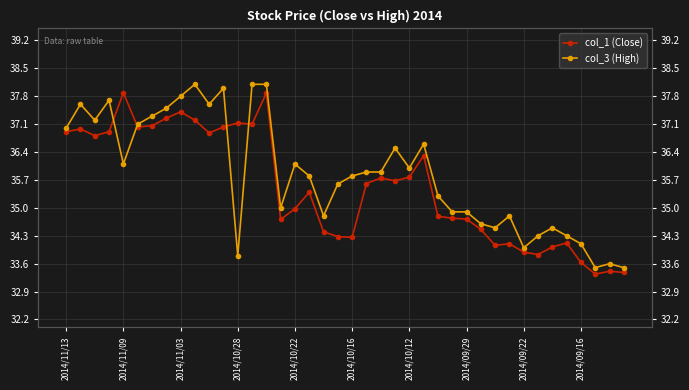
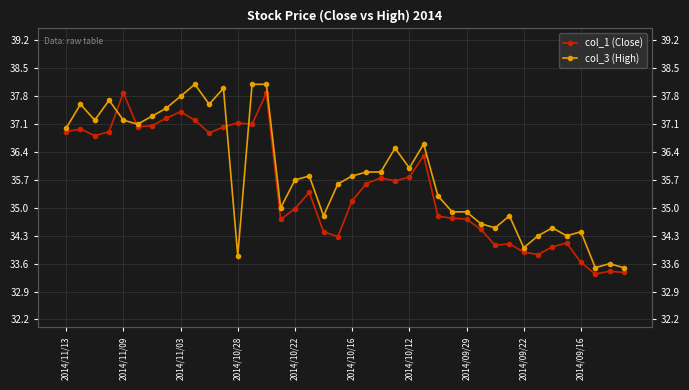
  {
    "col_1 (Close)": {
      "2014/11/13": 36.9,
      "2014/11/09": 37.9,
      "2014/11/03": 37.4,
      "2014/10/28": 37.1,
      "2014/10/22": 35.0,
-     "2014/10/16": 34.3,
+     "2014/10/16": 35.2,
      "2014/10/12": 35.8,
      "2014/09/29": 34.7,
      "2014/09/22": 33.9,
      "2014/09/16": 33.6
    },
    "col_3 (High)": {
      "2014/11/13": 37.0,
-     "2014/11/09": 36.1,
+     "2014/11/09": 37.2,
      "2014/11/03": 37.8,
      "2014/10/28": 33.8,
-     "2014/10/22": 36.1,
+     "2014/10/22": 35.7,
      "2014/10/16": 35.8,
      "2014/10/12": 36.0,
      "2014/09/29": 34.9,
      "2014/09/22": 34.0,
-     "2014/09/16": 34.1
+     "2014/09/16": 34.4
    }
  }
